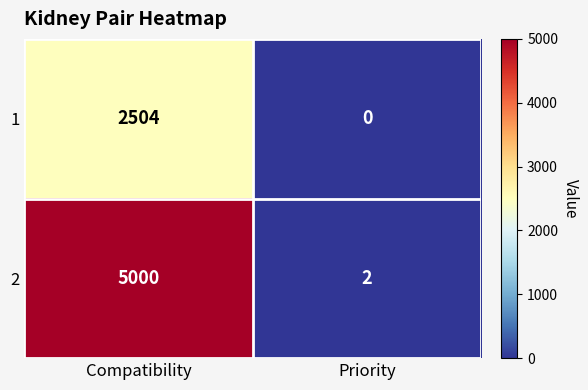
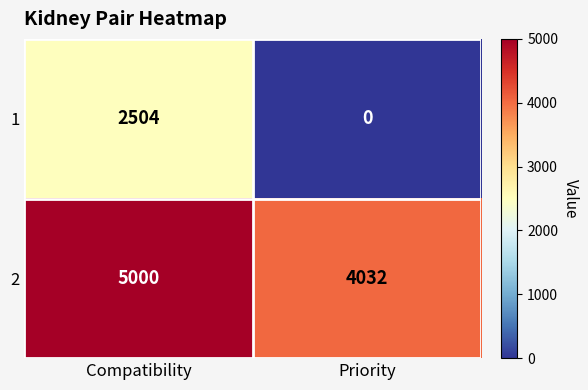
  {
    "1": {
      "Compatibility": 2504,
      "Priority": 0
    },
    "2": {
      "Compatibility": 5000,
-     "Priority": 2
+     "Priority": 4032
    }
  }
